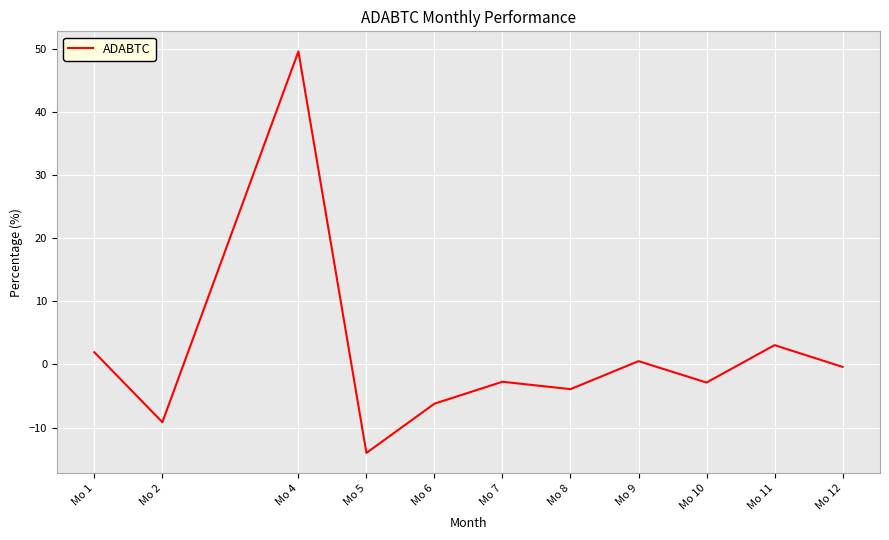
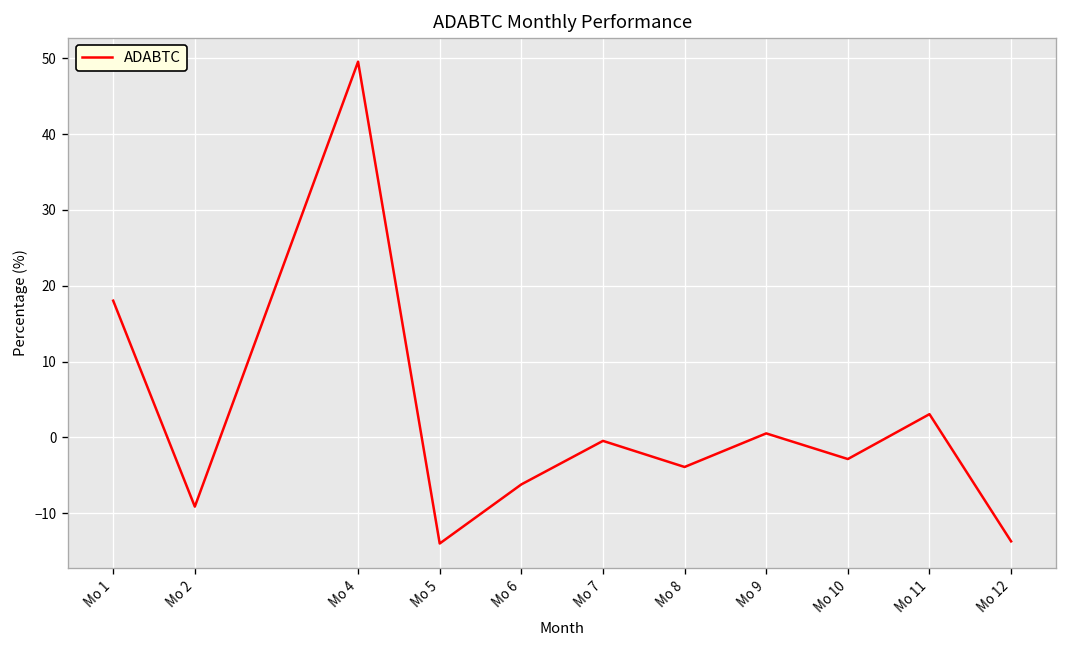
  {
-   "Mo 1": 2,
+   "Mo 1": 18,
    "Mo 2": -9,
    "Mo 4": 50,
    "Mo 5": -14,
    "Mo 6": -6,
-   "Mo 7": -3,
+   "Mo 7": 0,
    "Mo 8": -4,
    "Mo 9": 1,
    "Mo 10": -3,
    "Mo 11": 3,
-   "Mo 12": 0
+   "Mo 12": -14
  }
